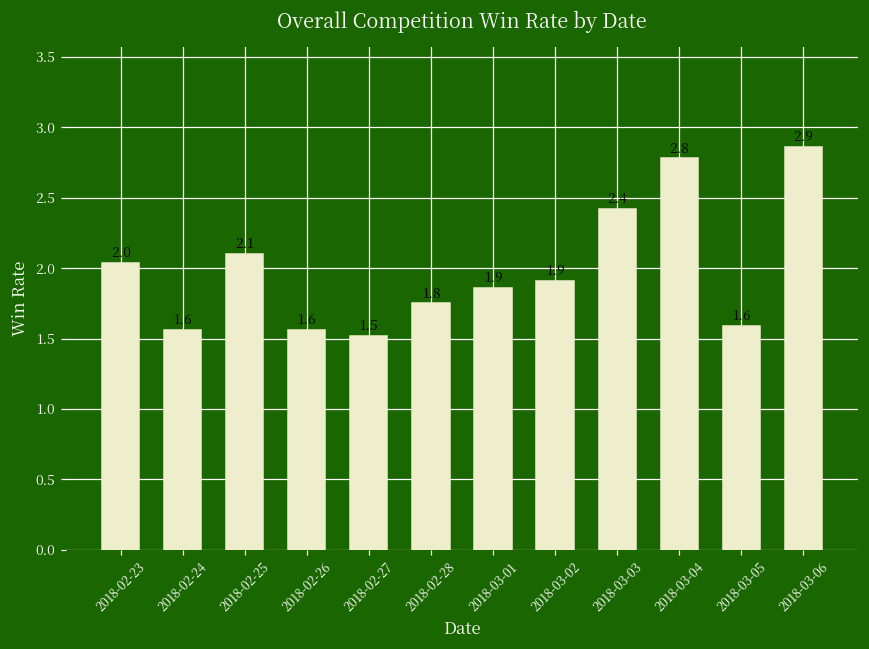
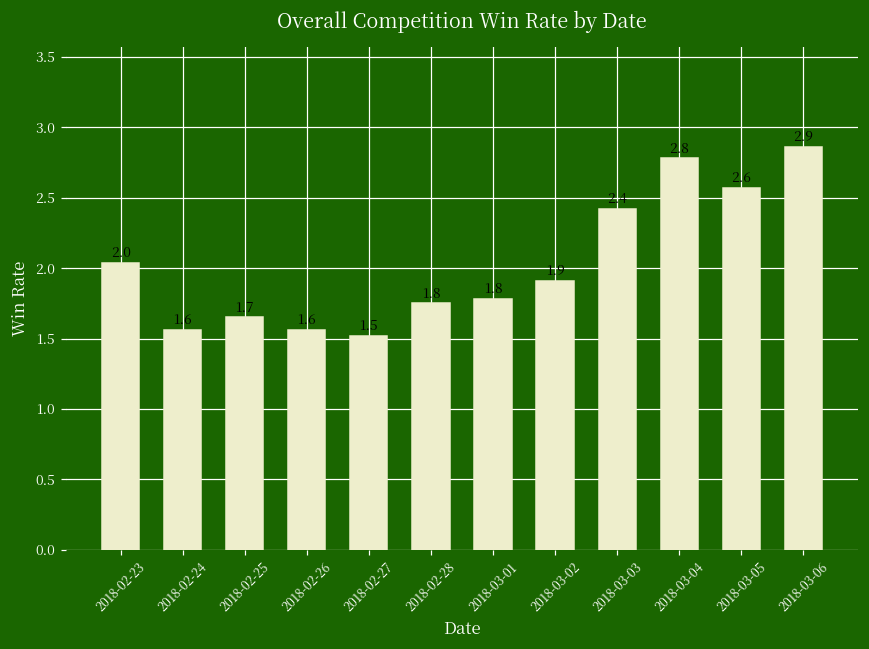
  {
    "2018-02-23": 2.0,
    "2018-02-24": 1.6,
-   "2018-02-25": 2.1,
+   "2018-02-25": 1.7,
    "2018-02-26": 1.6,
    "2018-02-27": 1.5,
    "2018-02-28": 1.8,
-   "2018-03-01": 1.9,
+   "2018-03-01": 1.8,
    "2018-03-02": 1.9,
    "2018-03-03": 2.4,
    "2018-03-04": 2.8,
-   "2018-03-05": 1.6,
+   "2018-03-05": 2.6,
    "2018-03-06": 2.9
  }
